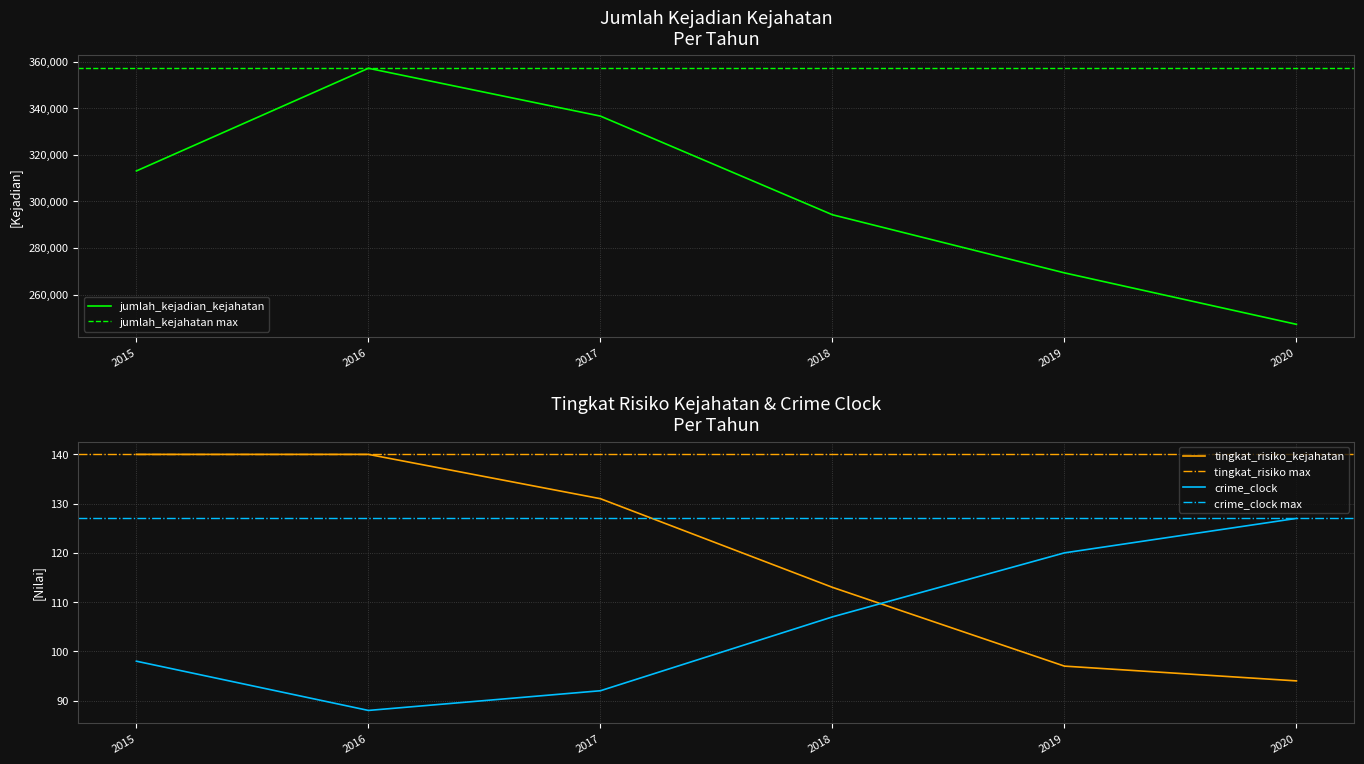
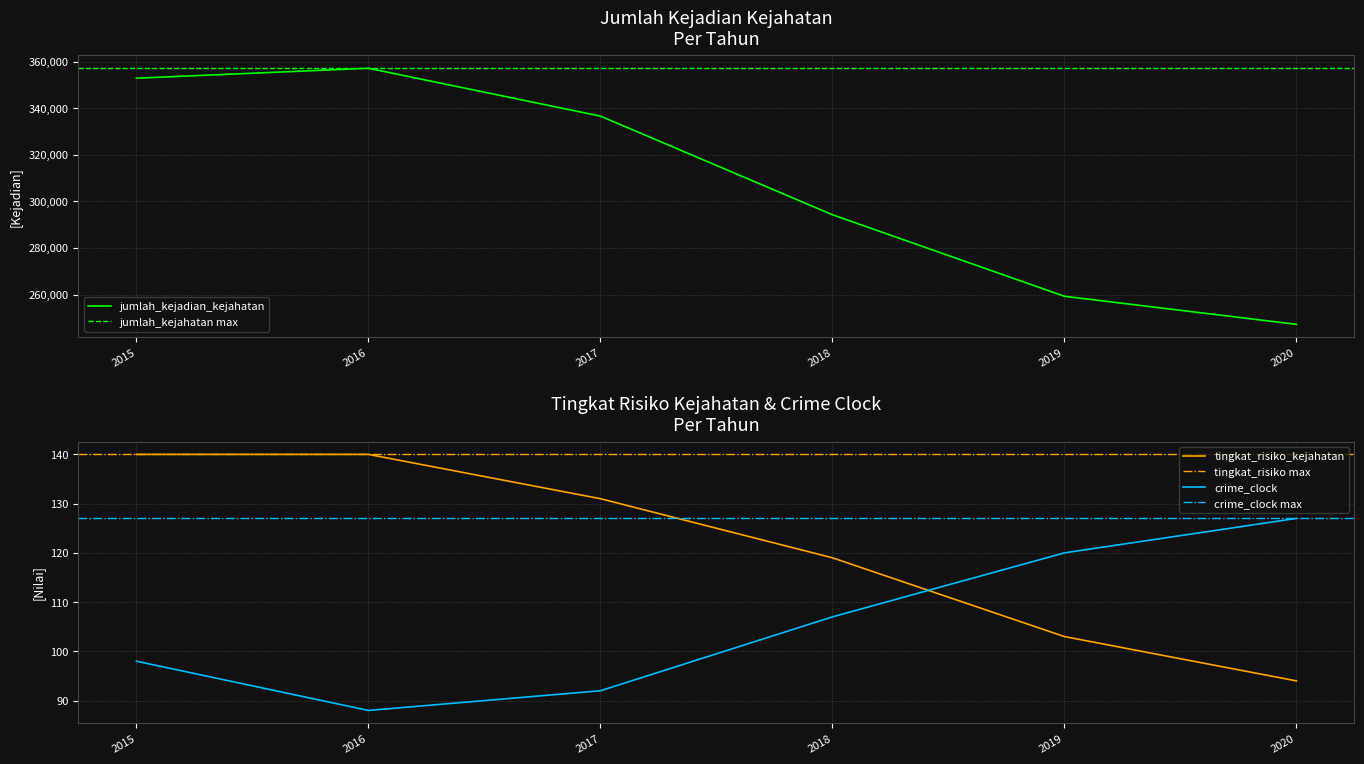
  {
    "Jumlah Kejadian Kejahatan Per Tahun": {
-     "2015": "313,000",
+     "2015": "353,000",
      "2016": "357,000",
      "2017": "337,000",
      "2018": "294,000",
-     "2019": "269,000",
+     "2019": "259,000",
      "2020": "247,000"
    },
    "Tingkat Risiko Kejahatan & Crime Clock Per Tahun": {
      "tingkat_risiko_kejahatan": {
        "2015": "140",
        "2016": "140",
        "2017": "131",
-       "2018": "113",
-       "2019": "97",
+       "2018": "119",
+       "2019": "103",
        "2020": "94"
      },
      "crime_clock": {
        "2015": "98",
        "2016": "88",
        "2017": "92",
        "2018": "107",
        "2019": "120",
        "2020": "127"
      }
    }
  }
